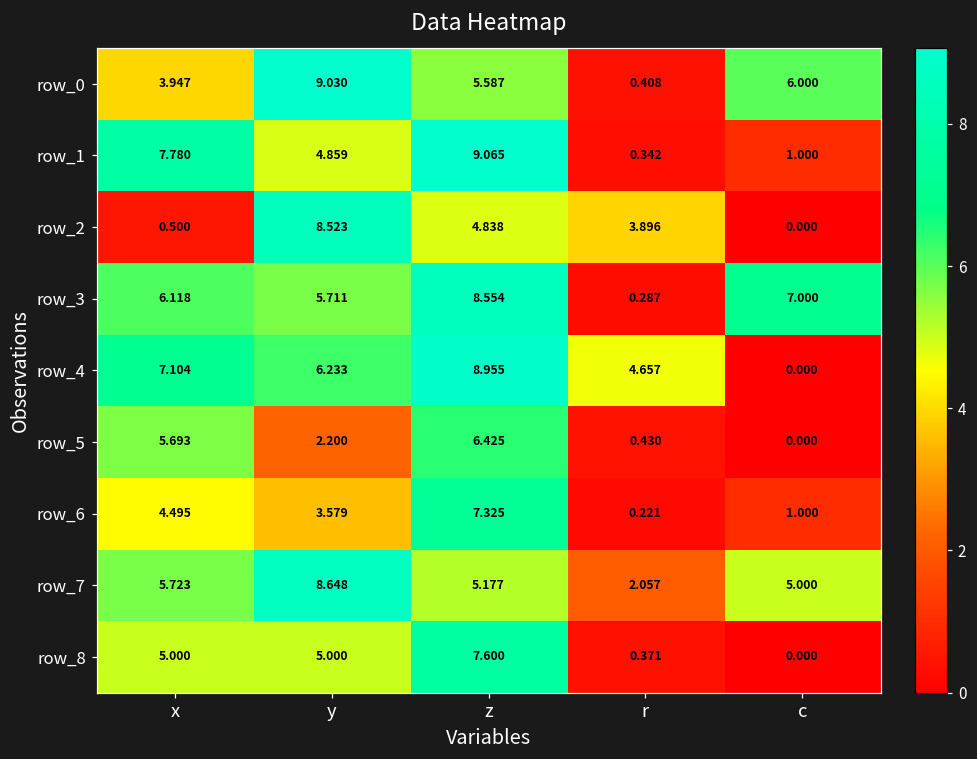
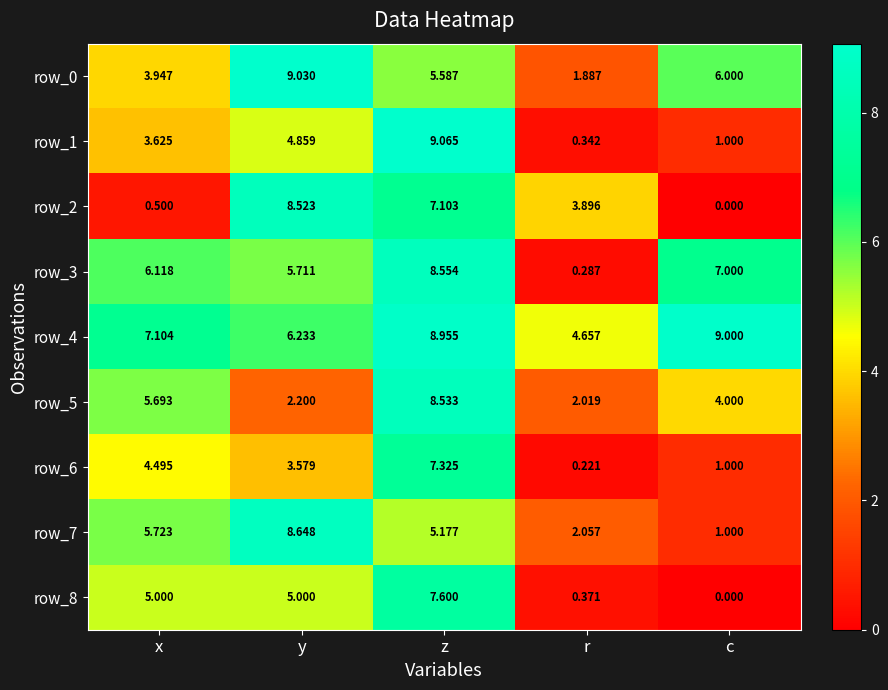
  {
    "row_0": {
      "x": 3.947,
      "y": 9.030,
      "z": 5.587,
-     "r": 0.408,
+     "r": 1.887,
      "c": 6.000
    },
    "row_1": {
-     "x": 7.780,
+     "x": 3.625,
      "y": 4.859,
      "z": 9.065,
      "r": 0.342,
      "c": 1.000
    },
    "row_2": {
      "x": 0.500,
      "y": 8.523,
-     "z": 4.838,
+     "z": 7.103,
      "r": 3.896,
      "c": 0.000
    },
    "row_3": {
      "x": 6.118,
      "y": 5.711,
      "z": 8.554,
      "r": 0.287,
      "c": 7.000
    },
    "row_4": {
      "x": 7.104,
      "y": 6.233,
      "z": 8.955,
      "r": 4.657,
-     "c": 0.000
+     "c": 9.000
    },
    "row_5": {
      "x": 5.693,
      "y": 2.200,
-     "z": 6.425,
-     "r": 0.430,
-     "c": 0.000
+     "z": 8.533,
+     "r": 2.019,
+     "c": 4.000
    },
    "row_6": {
      "x": 4.495,
      "y": 3.579,
      "z": 7.325,
      "r": 0.221,
      "c": 1.000
    },
    "row_7": {
      "x": 5.723,
      "y": 8.648,
      "z": 5.177,
      "r": 2.057,
-     "c": 5.000
+     "c": 1.000
    },
    "row_8": {
      "x": 5.000,
      "y": 5.000,
      "z": 7.600,
      "r": 0.371,
      "c": 0.000
    }
  }
